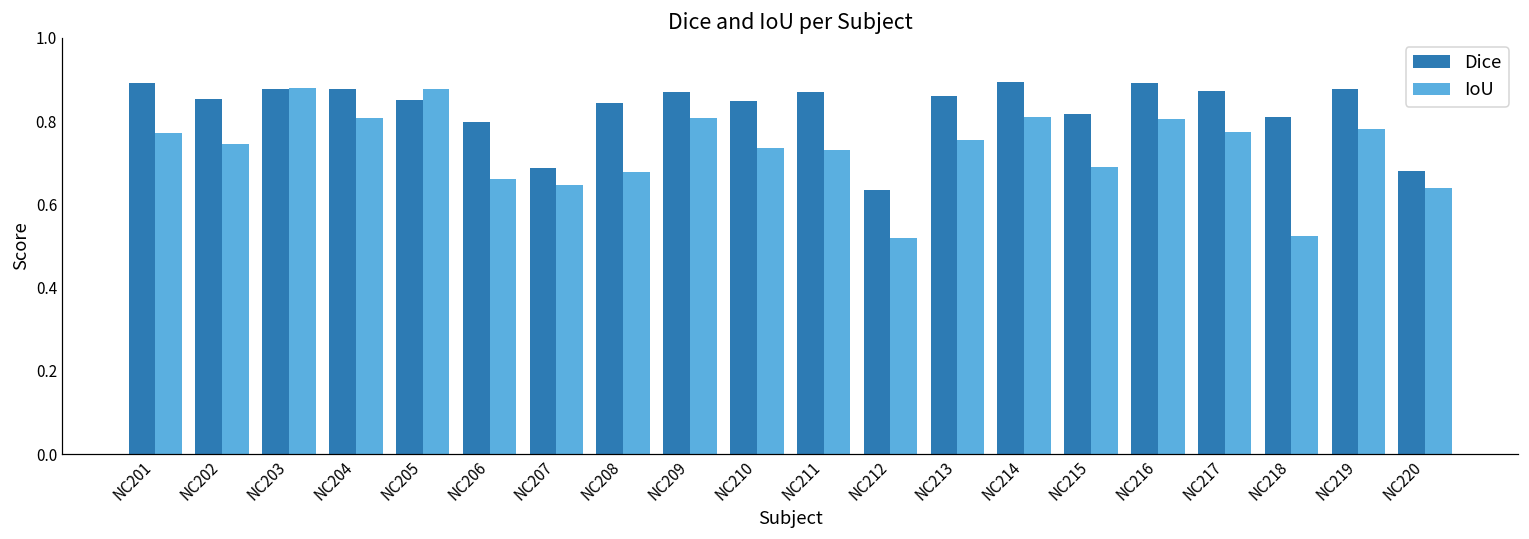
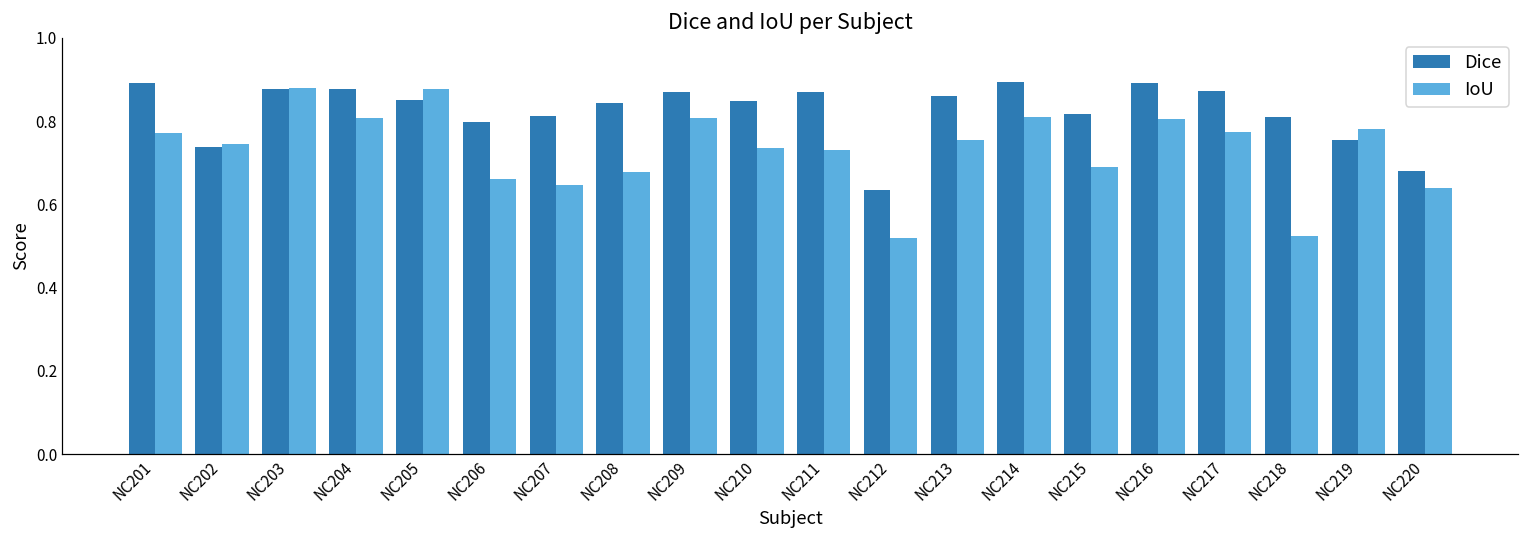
  {
    "Dice": {
      "NC201": 0.89,
-     "NC202": 0.85,
+     "NC202": 0.74,
      "NC203": 0.88,
      "NC204": 0.88,
      "NC205": 0.85,
      "NC206": 0.80,
-     "NC207": 0.69,
+     "NC207": 0.81,
      "NC208": 0.84,
      "NC209": 0.87,
      "NC210": 0.85,
      "NC211": 0.87,
      "NC212": 0.63,
      "NC213": 0.86,
      "NC214": 0.89,
      "NC215": 0.82,
      "NC216": 0.89,
      "NC217": 0.87,
      "NC218": 0.81,
-     "NC219": 0.88,
+     "NC219": 0.75,
      "NC220": 0.68
    },
    "IoU": {
      "NC201": 0.77,
      "NC202": 0.74,
      "NC203": 0.88,
      "NC204": 0.81,
      "NC205": 0.88,
      "NC206": 0.66,
      "NC207": 0.65,
      "NC208": 0.68,
      "NC209": 0.81,
      "NC210": 0.73,
      "NC211": 0.73,
      "NC212": 0.52,
      "NC213": 0.75,
      "NC214": 0.81,
      "NC215": 0.69,
      "NC216": 0.80,
      "NC217": 0.77,
      "NC218": 0.52,
      "NC219": 0.78,
      "NC220": 0.64
    }
  }
